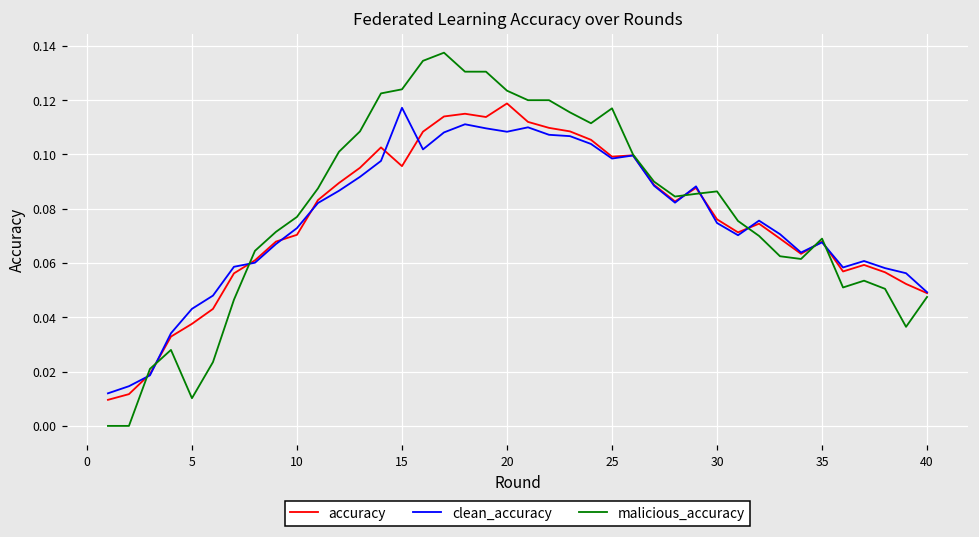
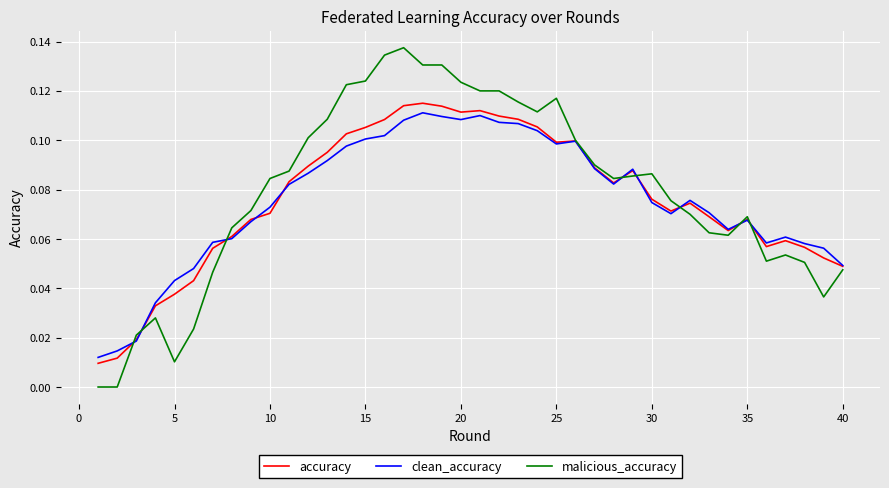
  {
    "accuracy": {
      "5": 0.038,
      "10": 0.070,
-     "15": 0.096,
-     "20": 0.119,
+     "15": 0.105,
+     "20": 0.111,
      "30": 0.076
    },
    "clean_accuracy": {
      "5": 0.043,
      "10": 0.073,
-     "15": 0.117,
+     "15": 0.101,
      "20": 0.108,
      "30": 0.075
    },
    "malicious_accuracy": {
      "5": 0.010,
-     "10": 0.077,
+     "10": 0.085,
      "15": 0.124,
      "20": 0.124,
      "25": 0.117,
      "30": 0.086,
      "35": 0.069,
      "40": 0.048
    }
  }
